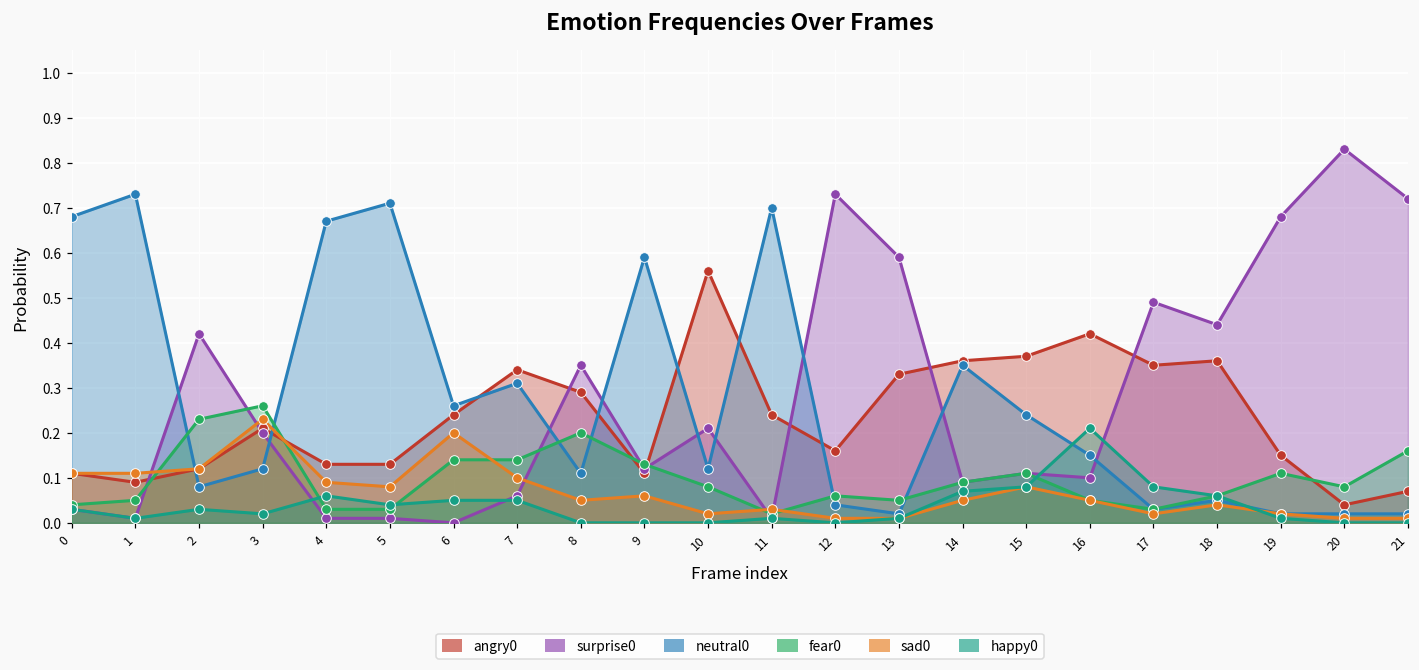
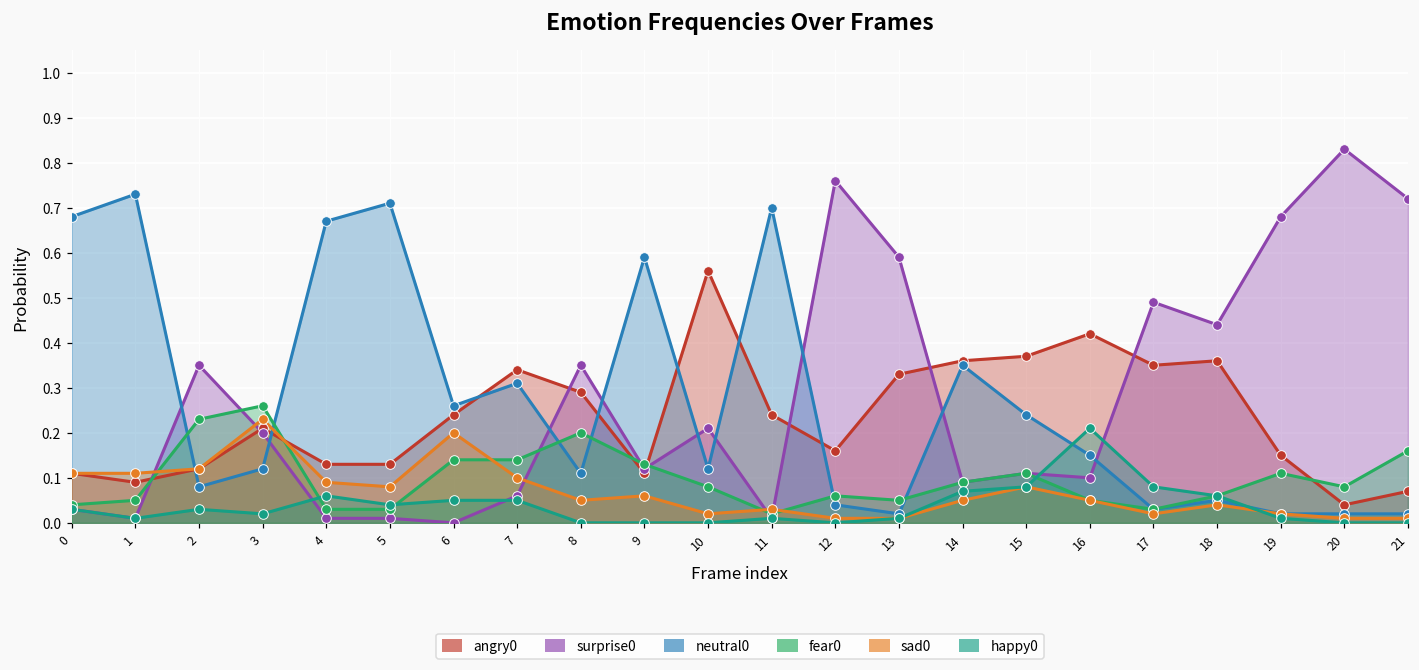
  {
    "surprise0": {
-     "2": 0.42,
+     "2": 0.35,
      "3": 0.20,
      "4": 0.01,
      "5": 0.01,
      "6": 0.00,
      "7": 0.06,
      "8": 0.35,
      "9": 0.12,
      "10": 0.21,
-     "12": 0.73,
+     "12": 0.76,
      "13": 0.59,
      "16": 0.10,
      "17": 0.49,
      "18": 0.44,
      "19": 0.68,
      "20": 0.83,
      "21": 0.72
    }
  }
